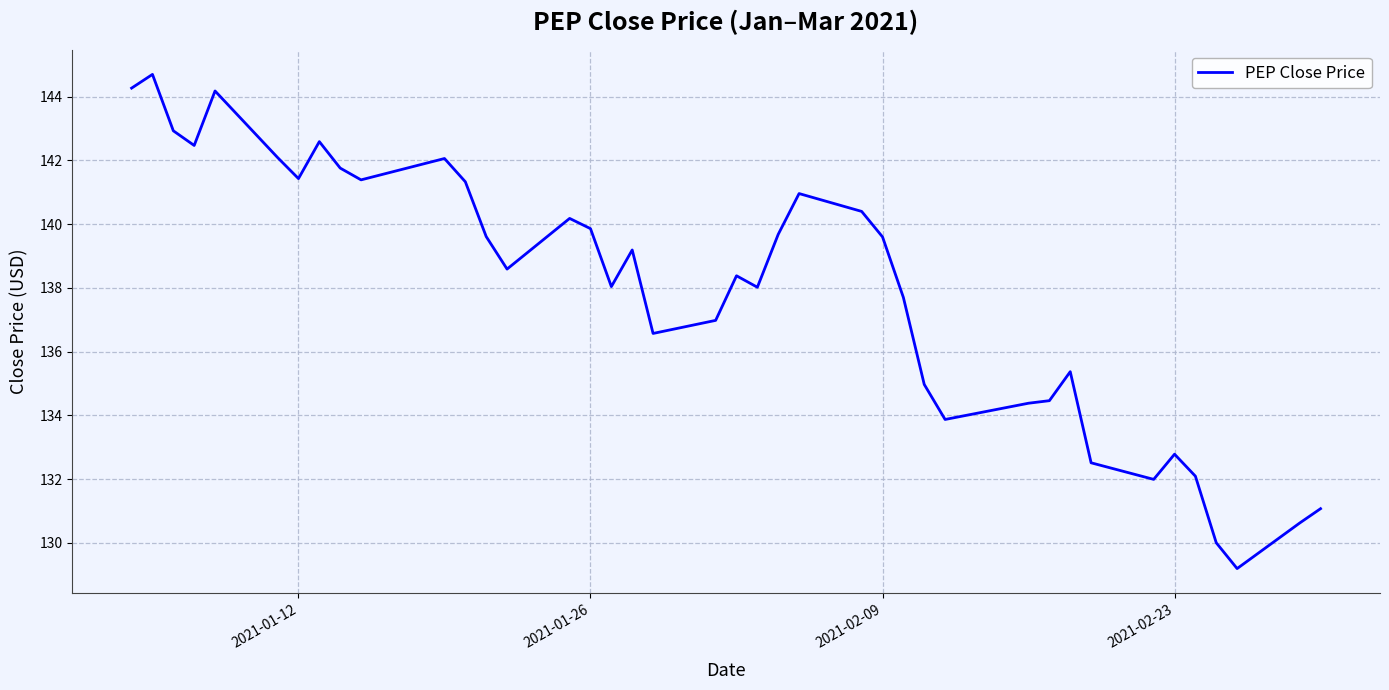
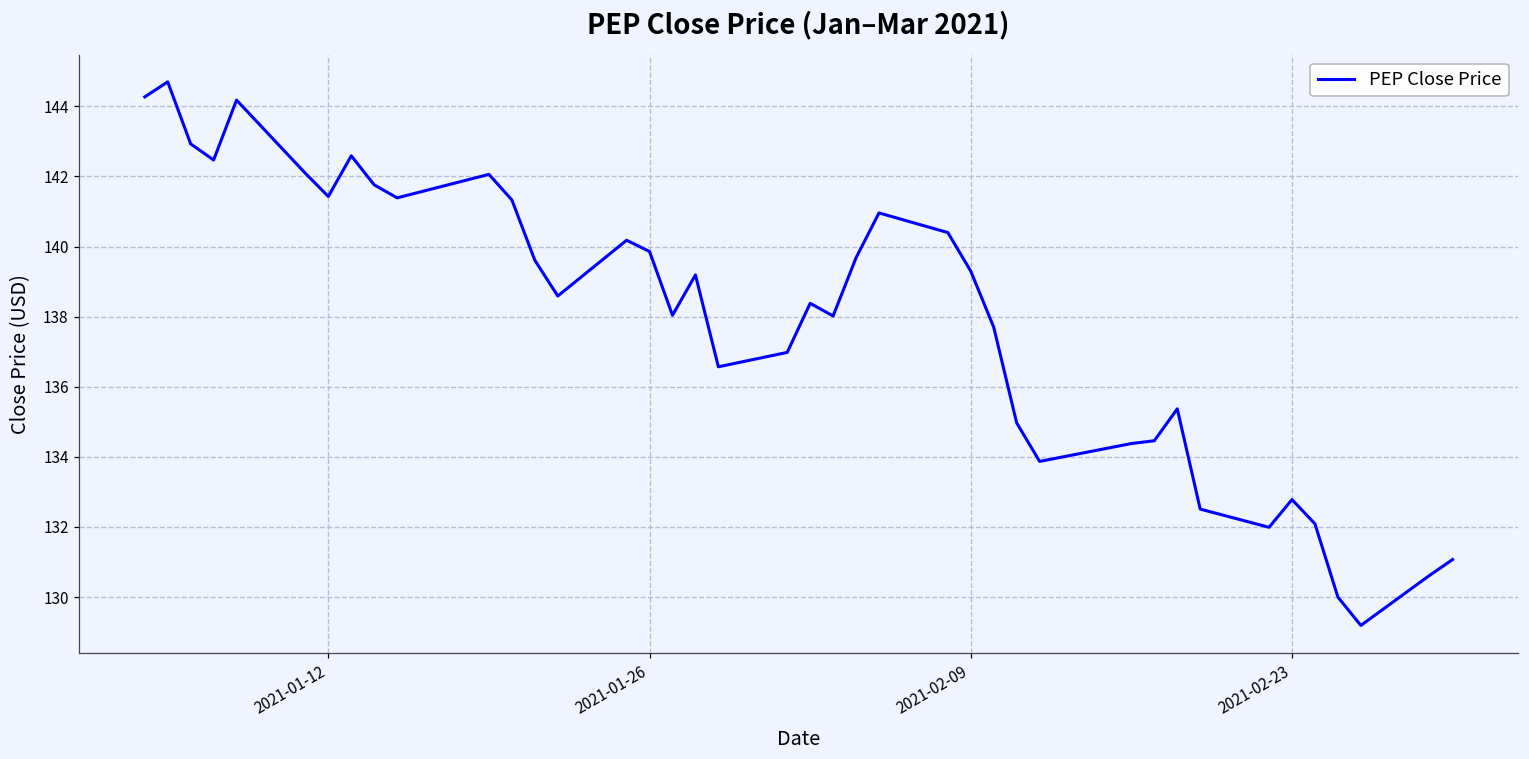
  {
    "2021-01-12": 141.4,
    "2021-01-26": 139.9,
-   "2021-02-09": 139.6,
+   "2021-02-09": 139.3,
    "2021-02-23": 132.8
  }
